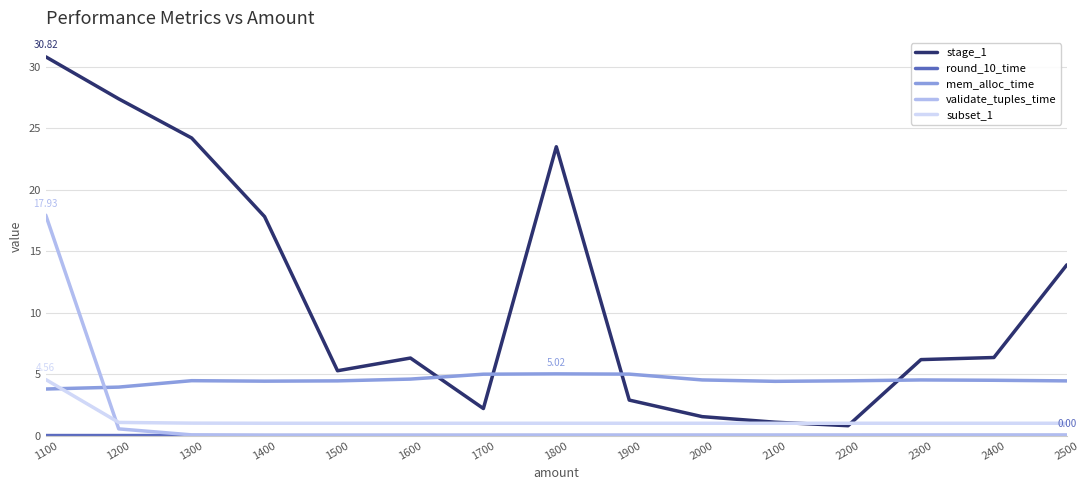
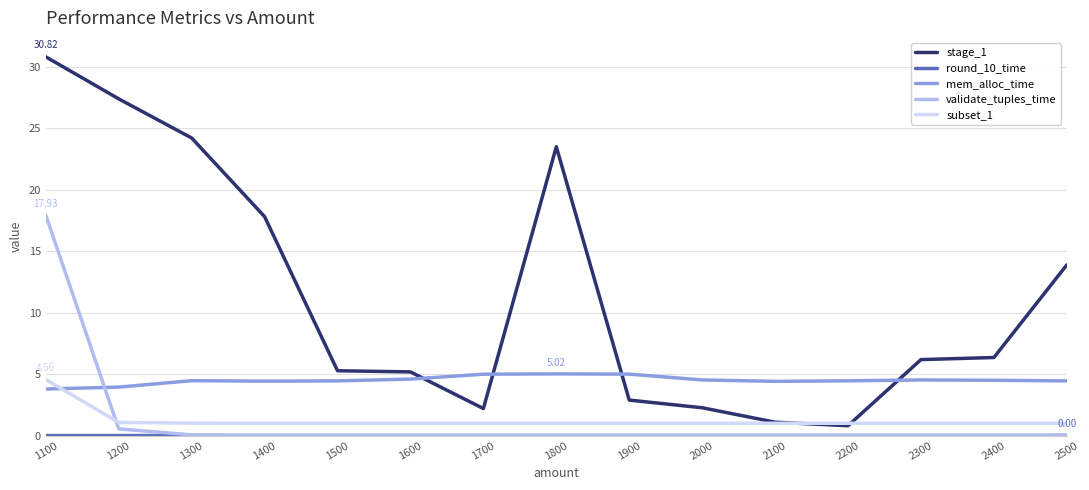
  {
    "stage_1": {
      "1200": 27.4,
      "1300": 24.2,
      "1400": 17.8,
      "1500": 5.3,
-     "1600": 6.3,
+     "1600": 5.2,
      "1700": 2.2,
      "1800": 23.5,
      "1900": 2.9,
-     "2000": 1.5,
+     "2000": 2.3,
      "2300": 6.2,
      "2400": 6.4,
      "2500": 13.9
    },
    "round_10_time": {
      "1100": 0.0,
      "1200": 0.0
    }
  }
